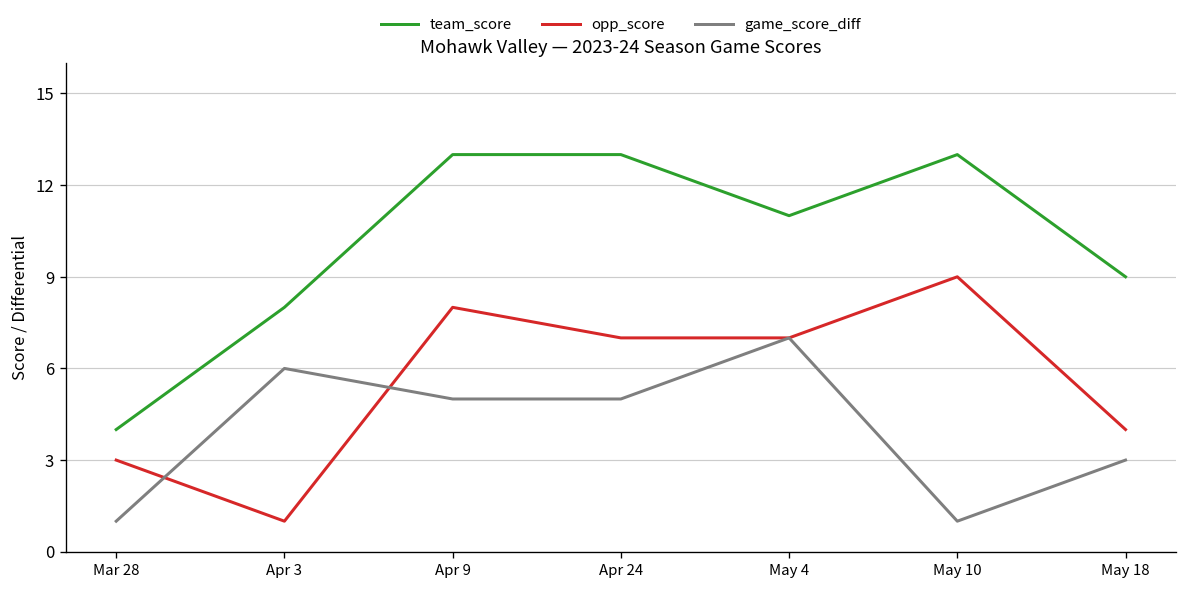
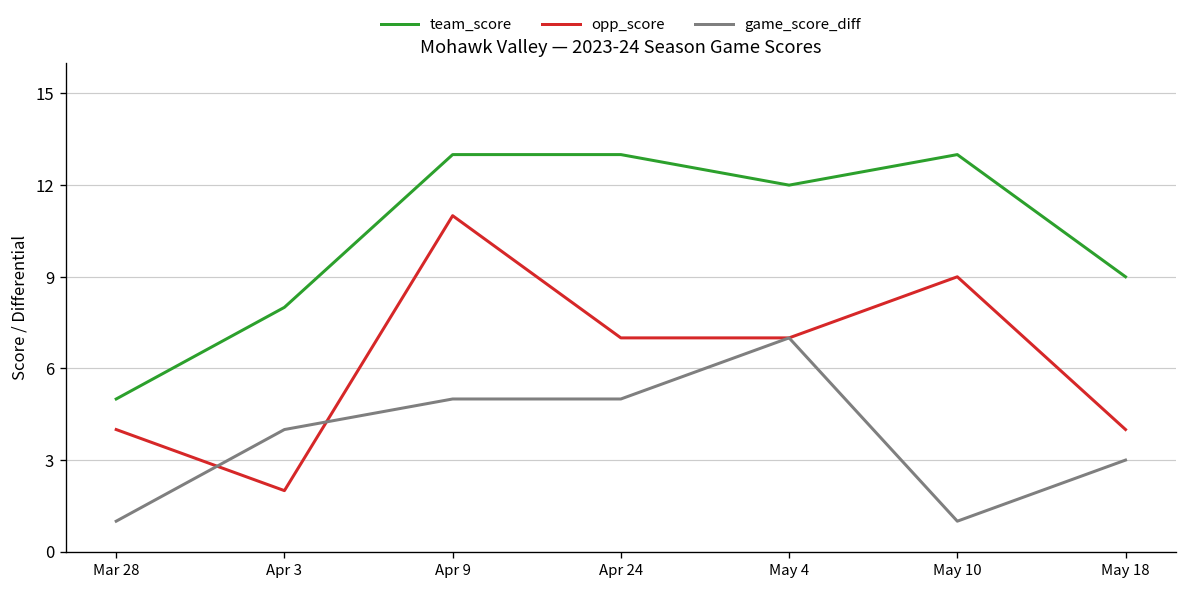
  {
    "team_score": {
-     "Mar 28": 4,
+     "Mar 28": 5,
      "Apr 3": 8,
      "Apr 9": 13,
      "Apr 24": 13,
-     "May 4": 11,
+     "May 4": 12,
      "May 10": 13,
      "May 18": 9
    },
    "opp_score": {
-     "Mar 28": 3,
-     "Apr 3": 1,
-     "Apr 9": 8,
+     "Mar 28": 4,
+     "Apr 3": 2,
+     "Apr 9": 11,
      "Apr 24": 7,
      "May 10": 9,
      "May 18": 4
    },
    "game_score_diff": {
      "Mar 28": 1,
-     "Apr 3": 6,
+     "Apr 3": 4,
      "Apr 9": 5,
      "Apr 24": 5,
      "May 10": 1,
      "May 18": 3
    }
  }
